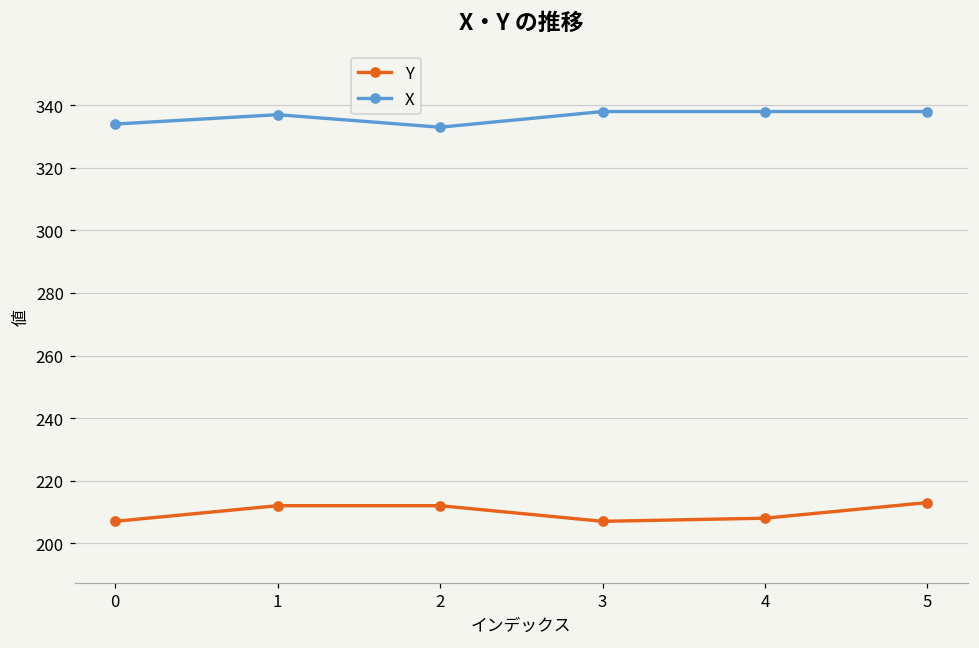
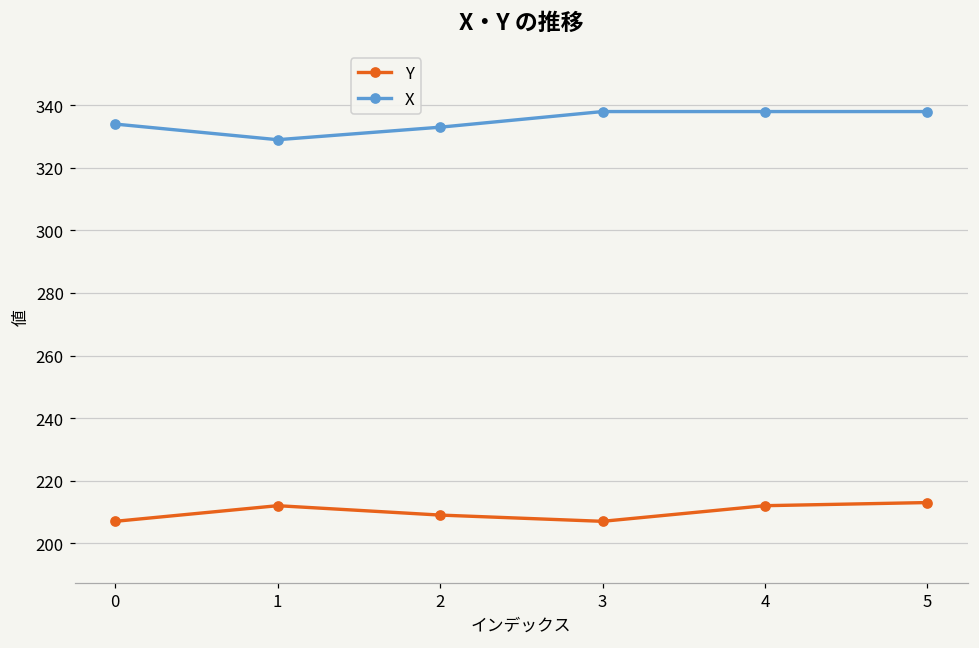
  {
    "Y": {
      "0": 207,
      "1": 212,
-     "2": 212,
+     "2": 209,
      "3": 207,
-     "4": 208,
+     "4": 212,
      "5": 213
    },
    "X": {
      "0": 334,
-     "1": 337,
+     "1": 329,
      "2": 333,
      "3": 338,
      "4": 338,
      "5": 338
    }
  }
